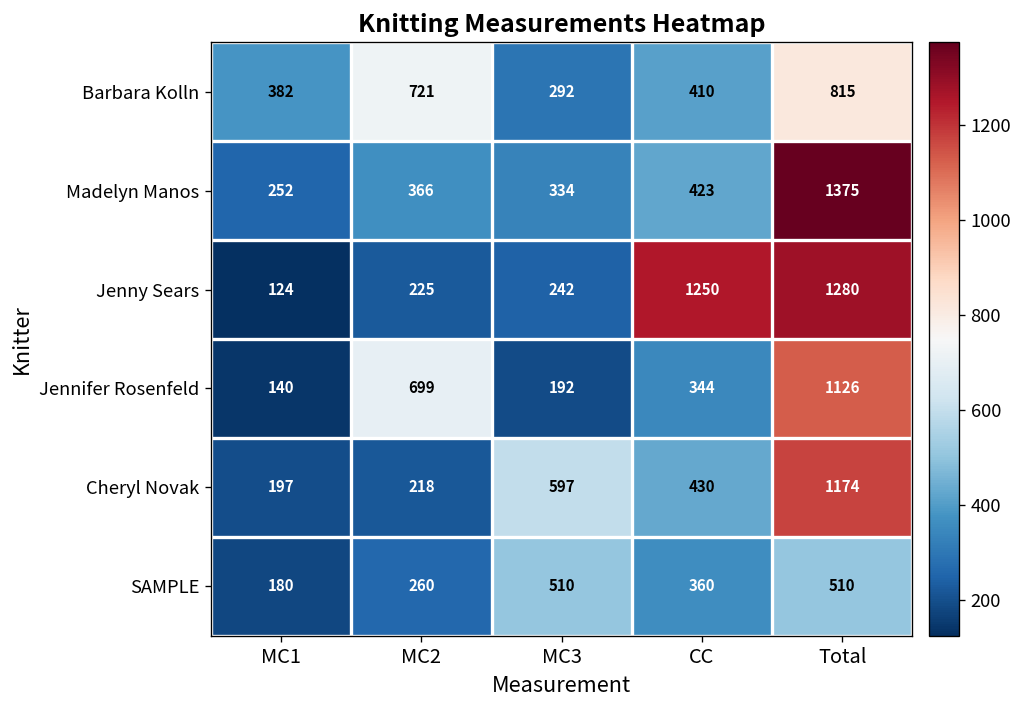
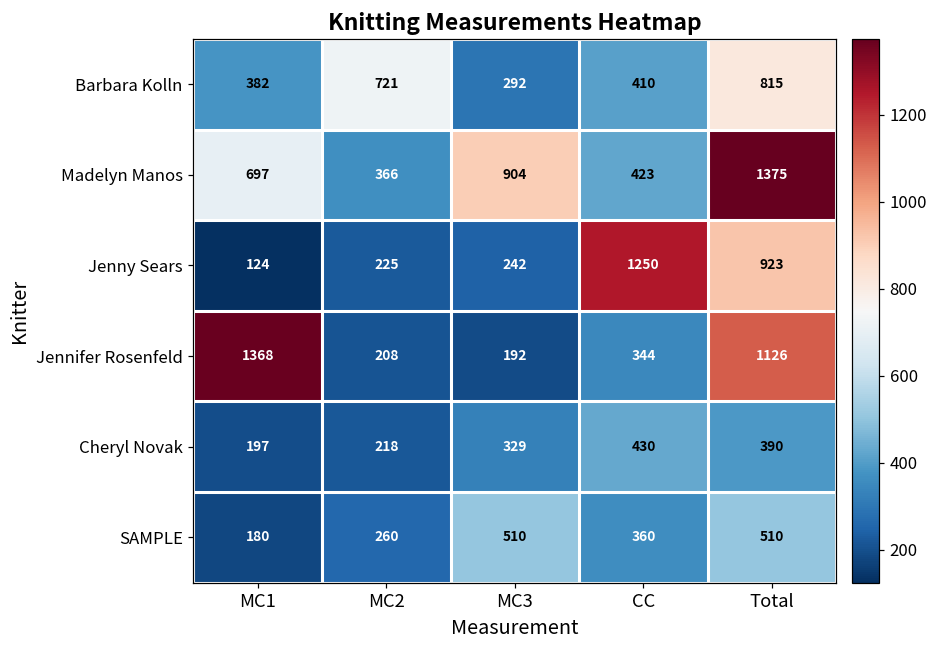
  {
    "Barbara Kolln": {
      "MC1": 382,
      "MC2": 721,
      "MC3": 292,
      "CC": 410,
      "Total": 815
    },
    "Madelyn Manos": {
-     "MC1": 252,
+     "MC1": 697,
      "MC2": 366,
-     "MC3": 334,
+     "MC3": 904,
      "CC": 423,
      "Total": 1375
    },
    "Jenny Sears": {
      "MC1": 124,
      "MC2": 225,
      "MC3": 242,
      "CC": 1250,
-     "Total": 1280
+     "Total": 923
    },
    "Jennifer Rosenfeld": {
-     "MC1": 140,
-     "MC2": 699,
+     "MC1": 1368,
+     "MC2": 208,
      "MC3": 192,
      "CC": 344,
      "Total": 1126
    },
    "Cheryl Novak": {
      "MC1": 197,
      "MC2": 218,
-     "MC3": 597,
+     "MC3": 329,
      "CC": 430,
-     "Total": 1174
+     "Total": 390
    },
    "SAMPLE": {
      "MC1": 180,
      "MC2": 260,
      "MC3": 510,
      "CC": 360,
      "Total": 510
    }
  }
